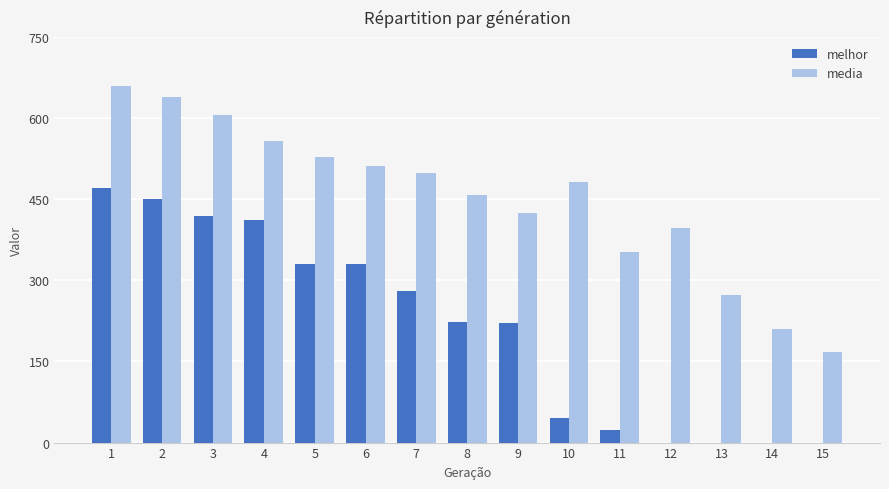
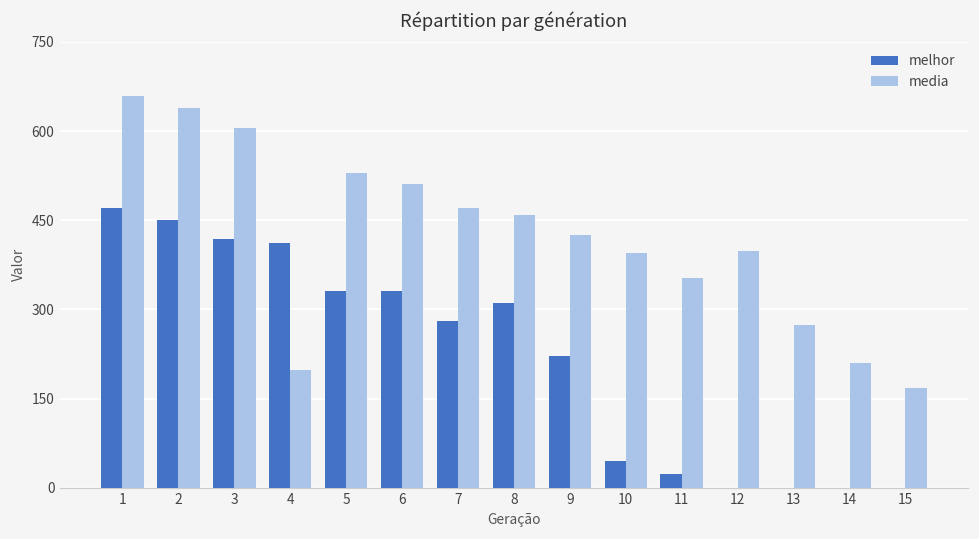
  {
    "melhor": {
      "1": 470,
      "2": 450,
      "3": 420,
      "4": 410,
      "5": 330,
      "6": 330,
      "7": 280,
-     "8": 220,
+     "8": 310,
      "9": 220,
      "10": 50,
      "11": 20,
      "12": 0,
      "13": 0,
      "14": 0,
      "15": 0
    },
    "media": {
      "1": 660,
      "2": 640,
      "3": 610,
-     "4": 560,
+     "4": 200,
      "5": 530,
      "6": 510,
-     "7": 500,
+     "7": 470,
      "8": 460,
      "9": 430,
-     "10": 480,
+     "10": 390,
      "11": 350,
      "12": 400,
      "13": 270,
      "14": 210,
      "15": 170
    }
  }
